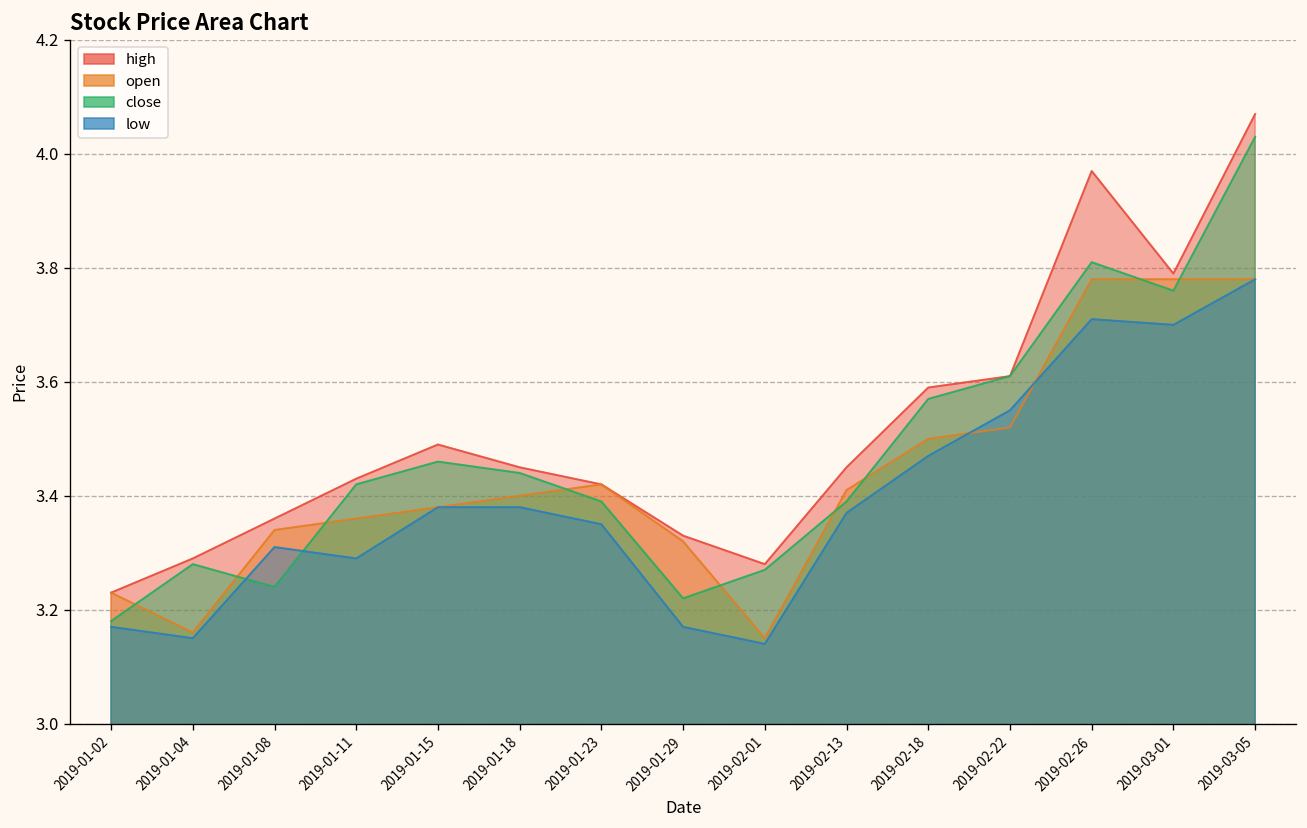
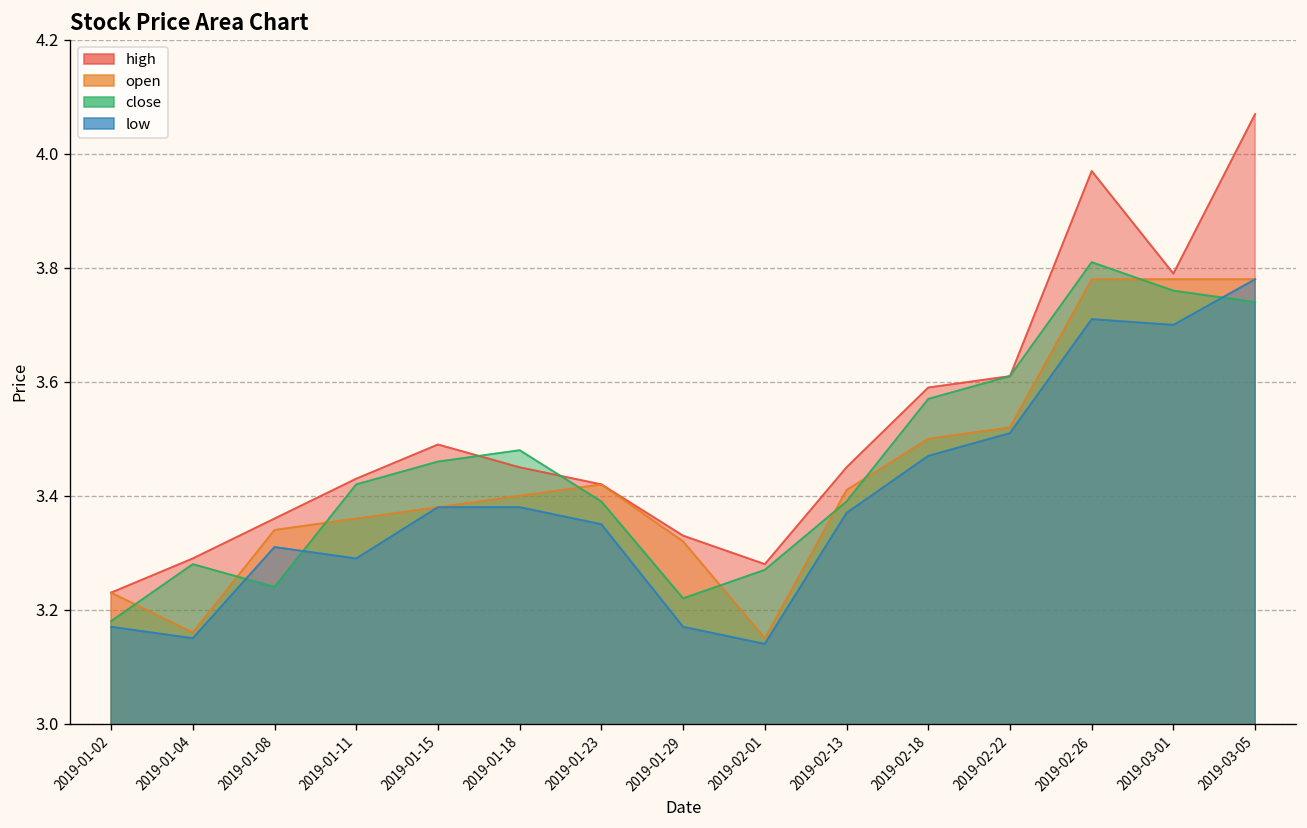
  {
    "close": {
      "2019-01-02": 3.18,
      "2019-01-04": 3.28,
      "2019-01-08": 3.24,
      "2019-01-11": 3.42,
      "2019-01-15": 3.46,
-     "2019-01-18": 3.44,
+     "2019-01-18": 3.48,
      "2019-01-23": 3.39,
      "2019-01-29": 3.22,
      "2019-02-01": 3.27,
      "2019-02-13": 3.39,
      "2019-02-18": 3.57,
      "2019-02-26": 3.81,
      "2019-03-01": 3.76,
-     "2019-03-05": 4.03
+     "2019-03-05": 3.74
    },
    "low": {
      "2019-01-02": 3.17,
      "2019-01-04": 3.15,
      "2019-01-08": 3.31,
      "2019-01-11": 3.29,
      "2019-01-18": 3.38,
      "2019-01-23": 3.35,
      "2019-01-29": 3.17,
      "2019-02-01": 3.14,
      "2019-02-13": 3.37,
      "2019-02-18": 3.47,
-     "2019-02-22": 3.55,
+     "2019-02-22": 3.51,
      "2019-02-26": 3.71,
      "2019-03-01": 3.70
    }
  }
